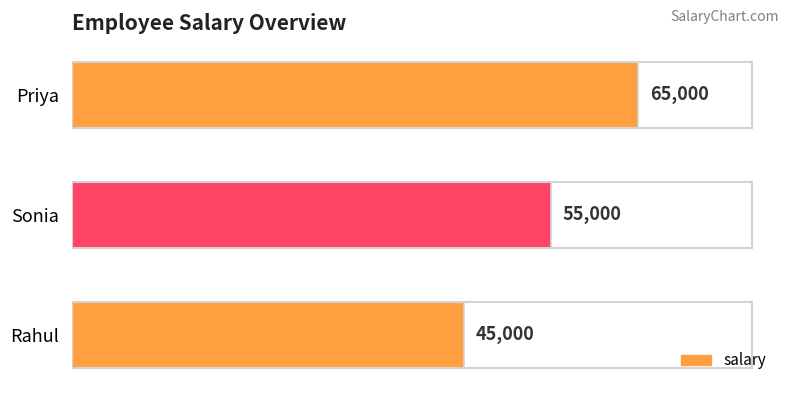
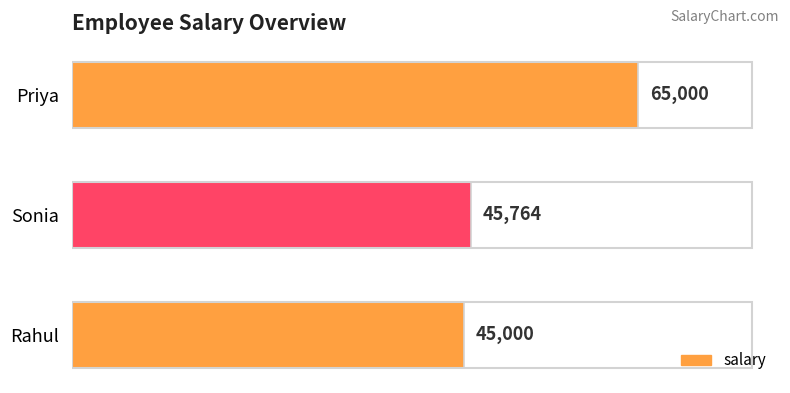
  {
    "Priya": "65,000",
-   "Sonia": "55,000",
+   "Sonia": "45,764",
    "Rahul": "45,000"
  }
